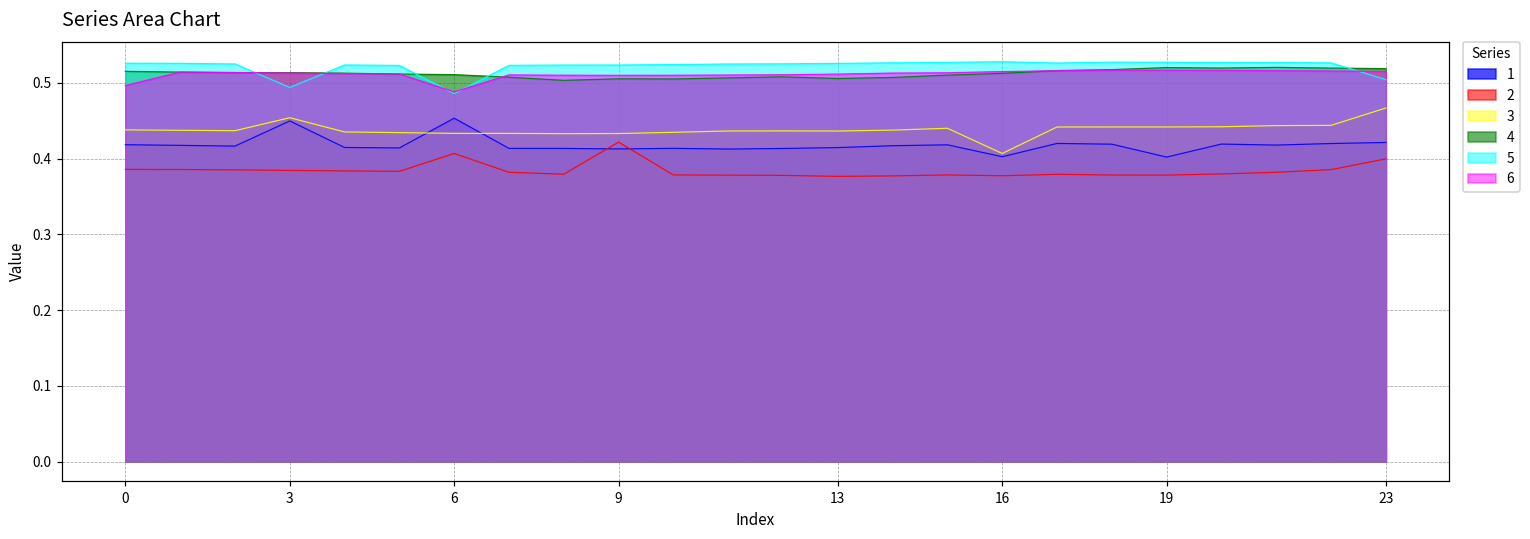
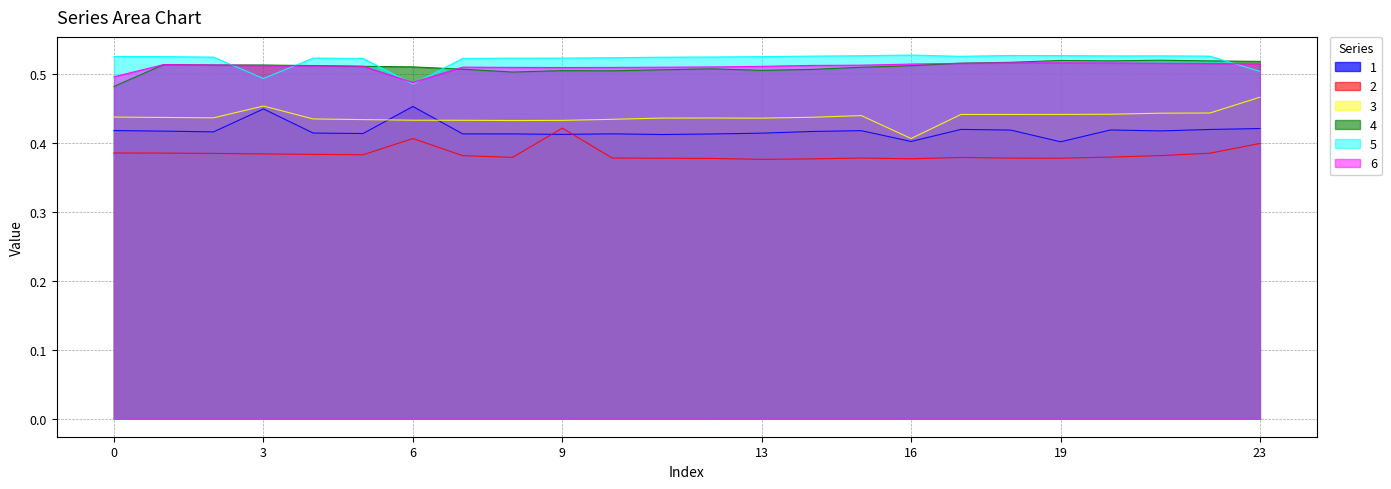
  {
    "1": {
      "0": 0.42,
      "3": 0.45,
      "6": 0.45,
      "9": 0.41,
      "13": 0.41,
      "16": 0.40,
      "19": 0.40,
      "23": 0.42
    },
    "2": {
      "0": 0.39,
      "3": 0.38,
      "6": 0.41,
      "9": 0.42,
      "13": 0.38,
      "16": 0.38,
      "19": 0.38,
      "23": 0.40
    },
    "3": {
      "0": 0.44,
      "3": 0.45,
      "6": 0.43,
      "9": 0.43,
      "13": 0.44,
      "16": 0.41,
      "19": 0.44,
      "23": 0.47
    },
    "4": {
-     "0": 0.52,
+     "0": 0.48,
      "6": 0.51,
      "9": 0.51,
      "13": 0.51,
      "23": 0.52
    },
    "5": {
      "0": 0.53,
      "3": 0.49,
      "9": 0.52,
      "13": 0.53,
      "16": 0.53,
      "19": 0.53,
      "23": 0.50
    },
    "6": {
      "0": 0.50,
      "9": 0.51,
      "13": 0.51,
      "23": 0.52
    }
  }
